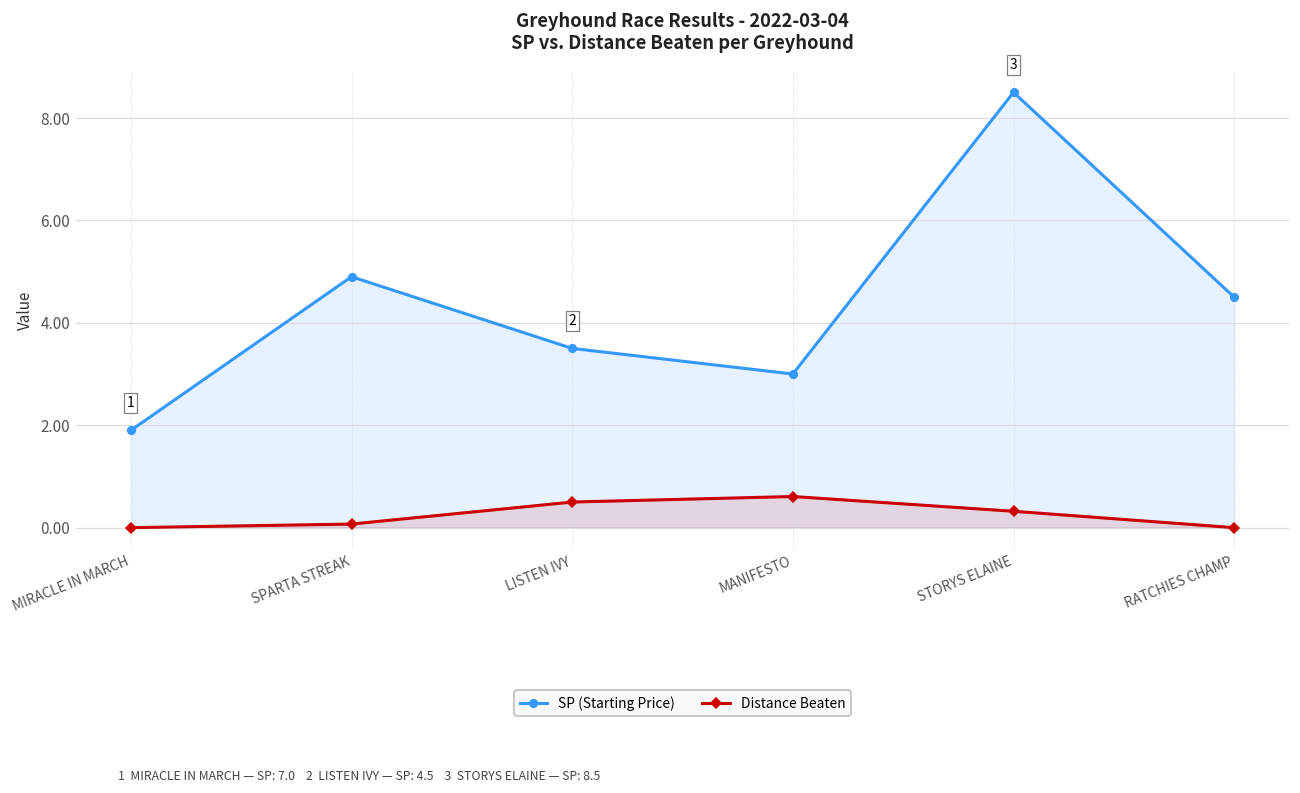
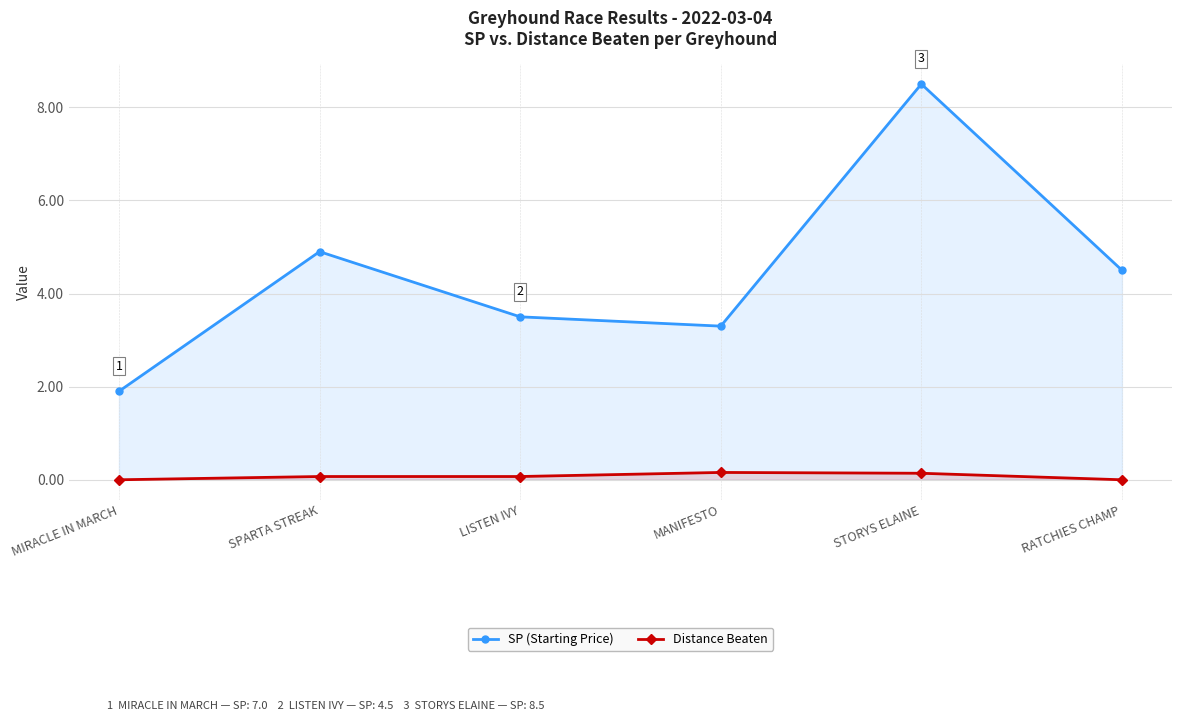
  {
    "SP (Starting Price)": {
      "SPARTA STREAK": 4.9,
-     "MANIFESTO": 3.0,
+     "MANIFESTO": 3.3,
      "RATCHIES CHAMP": 4.5
    },
    "Distance Beaten": {
      "MIRACLE IN MARCH": 0.0,
      "SPARTA STREAK": 0.1,
-     "LISTEN IVY": 0.5,
-     "MANIFESTO": 0.6,
-     "STORYS ELAINE": 0.3,
+     "LISTEN IVY": 0.1,
+     "MANIFESTO": 0.2,
+     "STORYS ELAINE": 0.1,
      "RATCHIES CHAMP": 0.0
    }
  }
